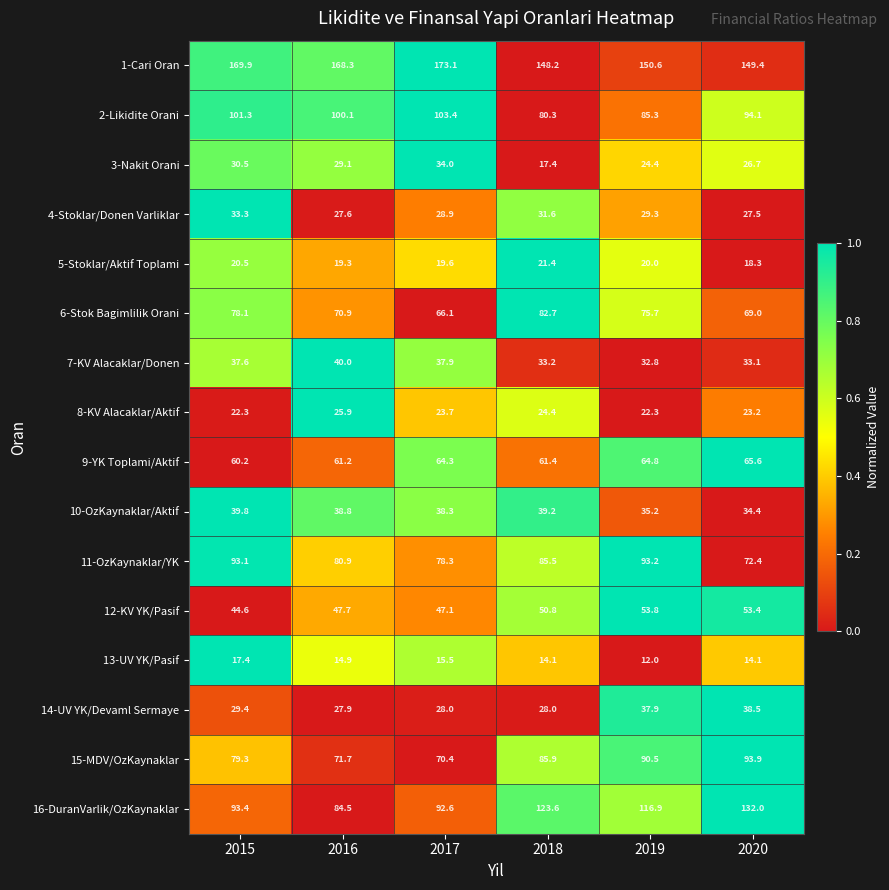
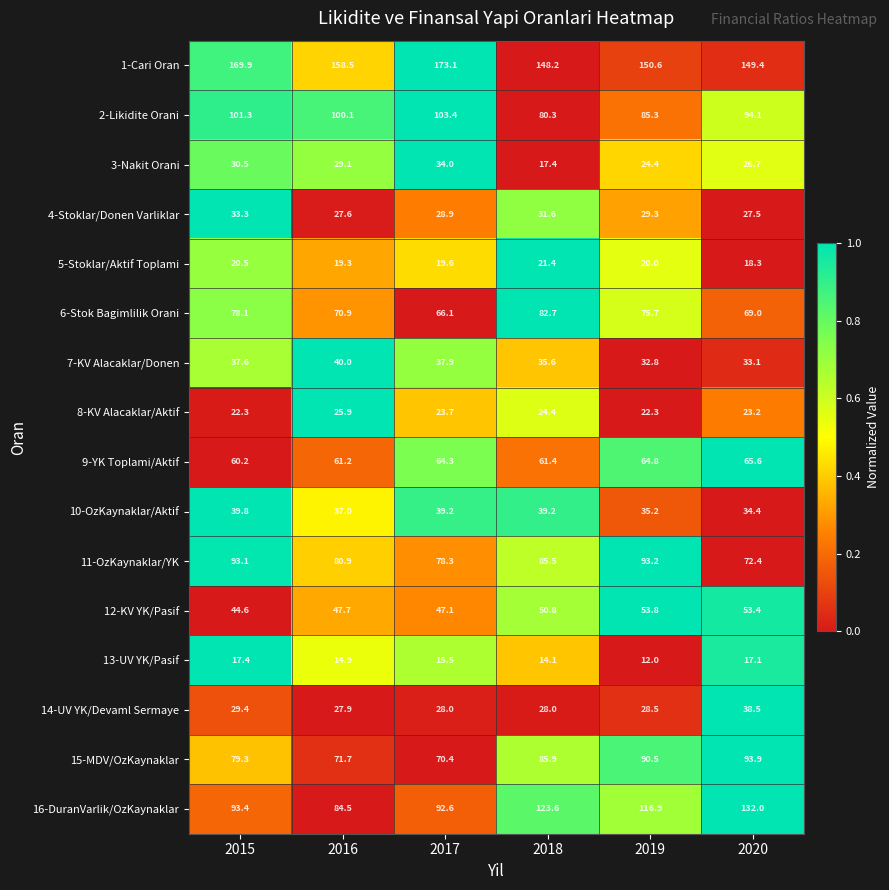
  {
    "1-Cari Oran": {
      "2015": 169.9,
-     "2016": 168.3,
+     "2016": 158.5,
      "2017": 173.1,
      "2018": 148.2,
      "2019": 150.6,
      "2020": 149.4
    },
    "2-Likidite Orani": {
      "2015": 101.3,
      "2016": 100.1,
      "2017": 103.4,
      "2018": 80.3,
      "2019": 85.3,
      "2020": 94.1
    },
    "3-Nakit Orani": {
      "2015": 30.5,
      "2016": 29.1,
      "2017": 34.0,
      "2018": 17.4,
      "2019": 24.4,
      "2020": 26.7
    },
    "4-Stoklar/Donen Varliklar": {
      "2015": 33.3,
      "2016": 27.6,
      "2017": 28.9,
      "2018": 31.6,
      "2019": 29.3,
      "2020": 27.5
    },
    "5-Stoklar/Aktif Toplami": {
      "2015": 20.5,
      "2016": 19.3,
      "2017": 19.6,
      "2018": 21.4,
      "2019": 20.0,
      "2020": 18.3
    },
    "6-Stok Bagimlilik Orani": {
      "2015": 78.1,
      "2016": 70.9,
      "2017": 66.1,
      "2018": 82.7,
      "2019": 75.7,
      "2020": 69.0
    },
    "7-KV Alacaklar/Donen": {
      "2015": 37.6,
      "2016": 40.0,
      "2017": 37.9,
-     "2018": 33.2,
+     "2018": 35.6,
      "2019": 32.8,
      "2020": 33.1
    },
    "8-KV Alacaklar/Aktif": {
      "2015": 22.3,
      "2016": 25.9,
      "2017": 23.7,
      "2018": 24.4,
      "2019": 22.3,
      "2020": 23.2
    },
    "9-YK Toplami/Aktif": {
      "2015": 60.2,
      "2016": 61.2,
      "2017": 64.3,
      "2018": 61.4,
      "2019": 64.8,
      "2020": 65.6
    },
    "10-OzKaynaklar/Aktif": {
      "2015": 39.8,
-     "2016": 38.8,
-     "2017": 38.3,
+     "2016": 37.0,
+     "2017": 39.2,
      "2018": 39.2,
      "2019": 35.2,
      "2020": 34.4
    },
    "11-OzKaynaklar/YK": {
      "2015": 93.1,
      "2016": 80.9,
      "2017": 78.3,
      "2018": 85.5,
      "2019": 93.2,
      "2020": 72.4
    },
    "12-KV YK/Pasif": {
      "2015": 44.6,
      "2016": 47.7,
      "2017": 47.1,
      "2018": 50.8,
      "2019": 53.8,
      "2020": 53.4
    },
    "13-UV YK/Pasif": {
      "2015": 17.4,
      "2016": 14.9,
      "2017": 15.5,
      "2018": 14.1,
      "2019": 12.0,
-     "2020": 14.1
+     "2020": 17.1
    },
    "14-UV YK/Devaml Sermaye": {
      "2015": 29.4,
      "2016": 27.9,
      "2017": 28.0,
      "2018": 28.0,
-     "2019": 37.9,
+     "2019": 28.5,
      "2020": 38.5
    },
    "15-MDV/OzKaynaklar": {
      "2015": 79.3,
      "2016": 71.7,
      "2017": 70.4,
      "2018": 85.9,
      "2019": 90.5,
      "2020": 93.9
    },
    "16-DuranVarlik/OzKaynaklar": {
      "2015": 93.4,
      "2016": 84.5,
      "2017": 92.6,
      "2018": 123.6,
      "2019": 116.9,
      "2020": 132.0
    }
  }
